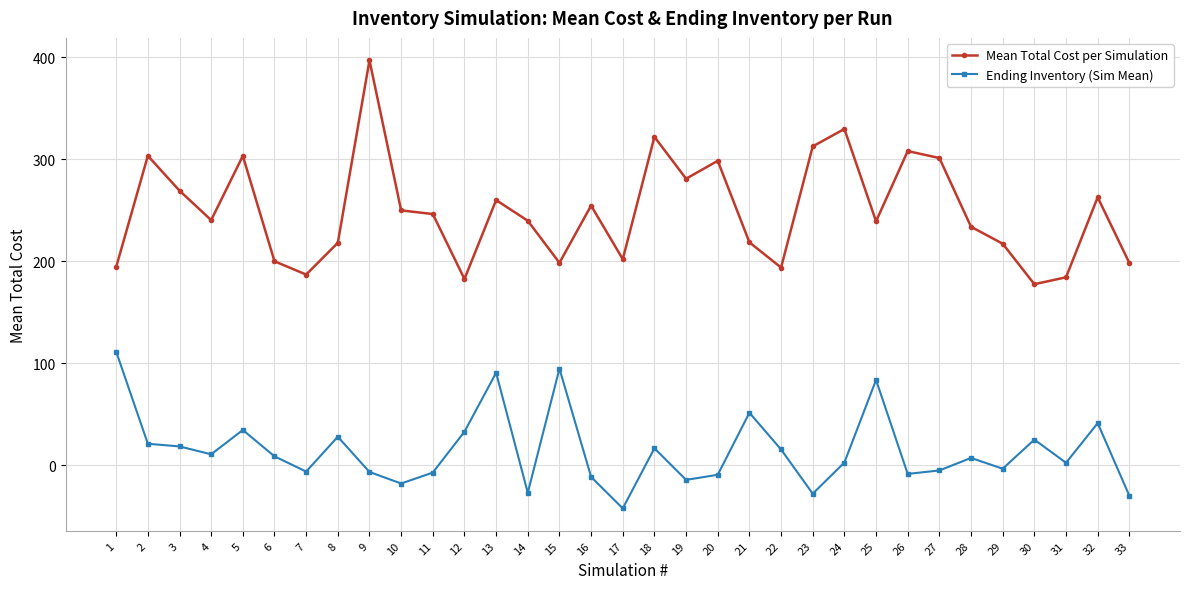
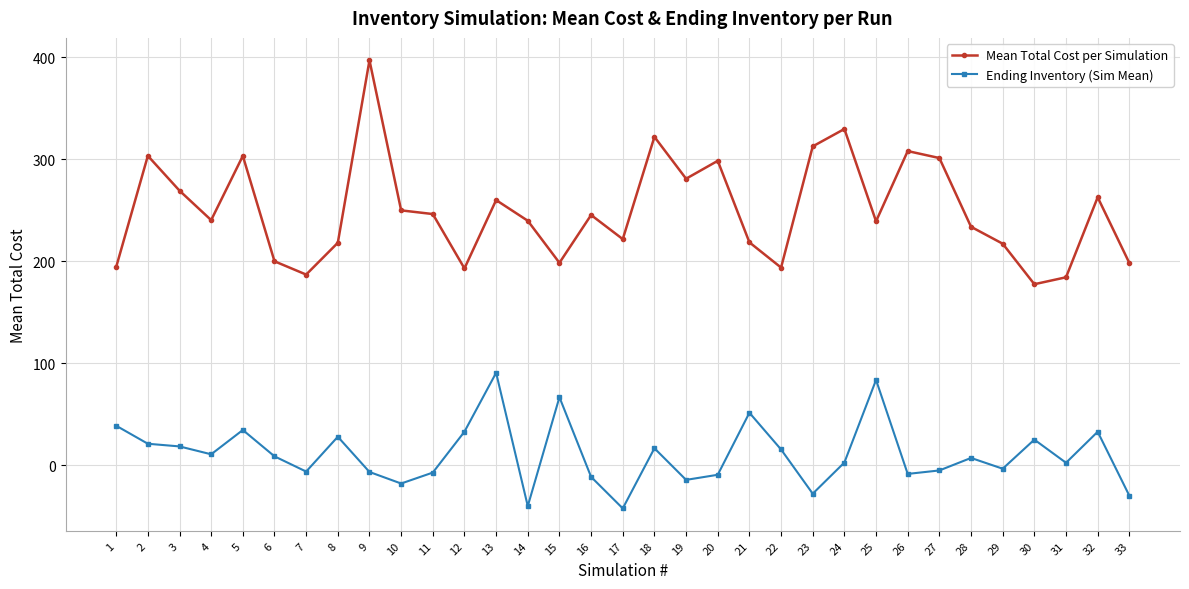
  {
    "Mean Total Cost per Simulation": {
      "1": 194,
      "2": 303,
      "3": 269,
      "4": 240,
      "5": 303,
      "6": 200,
      "7": 187,
      "8": 218,
      "9": 397,
      "10": 250,
      "11": 246,
-     "12": 183,
+     "12": 193,
      "13": 260,
      "14": 240,
      "15": 198,
-     "16": 255,
-     "17": 202,
+     "16": 245,
+     "17": 222,
      "18": 322,
      "19": 281,
      "20": 298,
      "21": 219,
      "22": 194,
      "23": 313,
      "24": 330,
      "25": 239,
      "26": 308,
      "27": 301,
      "28": 234,
      "29": 217,
      "30": 177,
      "31": 184,
      "32": 263,
      "33": 198
    },
    "Ending Inventory (Sim Mean)": {
-     "1": 111,
+     "1": 39,
      "2": 21,
      "3": 19,
      "4": 11,
      "5": 35,
      "6": 9,
      "7": -6,
      "8": 28,
      "9": -7,
      "10": -18,
      "11": -7,
      "12": 33,
      "13": 91,
-     "14": -27,
-     "15": 95,
+     "14": -40,
+     "15": 67,
      "16": -11,
      "17": -42,
      "18": 17,
      "19": -14,
      "20": -9,
      "21": 52,
      "22": 16,
      "23": -28,
      "24": 3,
      "25": 84,
      "26": -8,
      "27": -5,
      "28": 7,
      "29": -3,
      "30": 25,
      "31": 2,
-     "32": 41,
+     "32": 33,
      "33": -30
    }
  }
